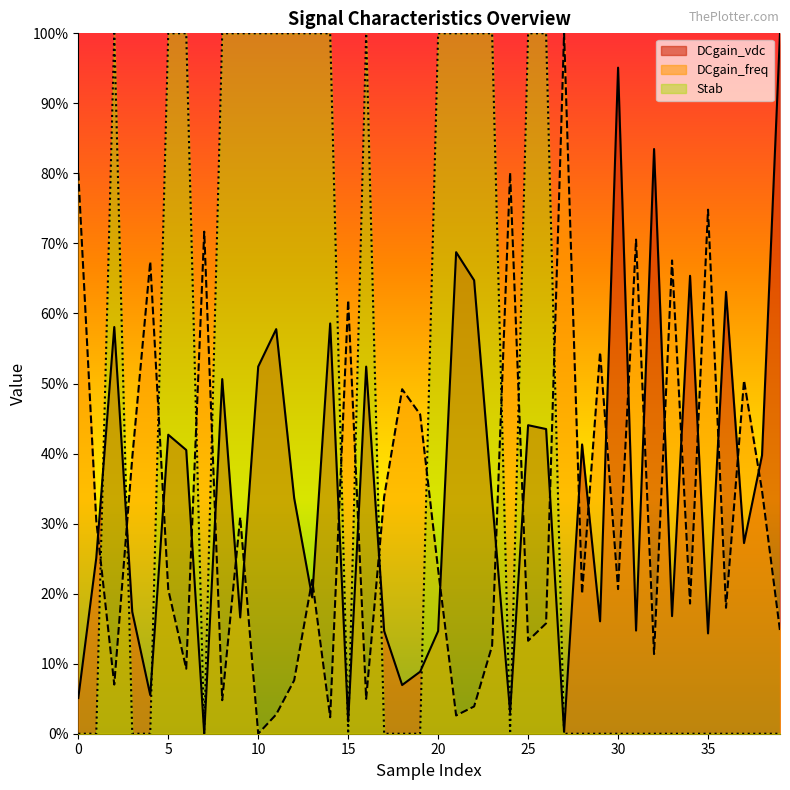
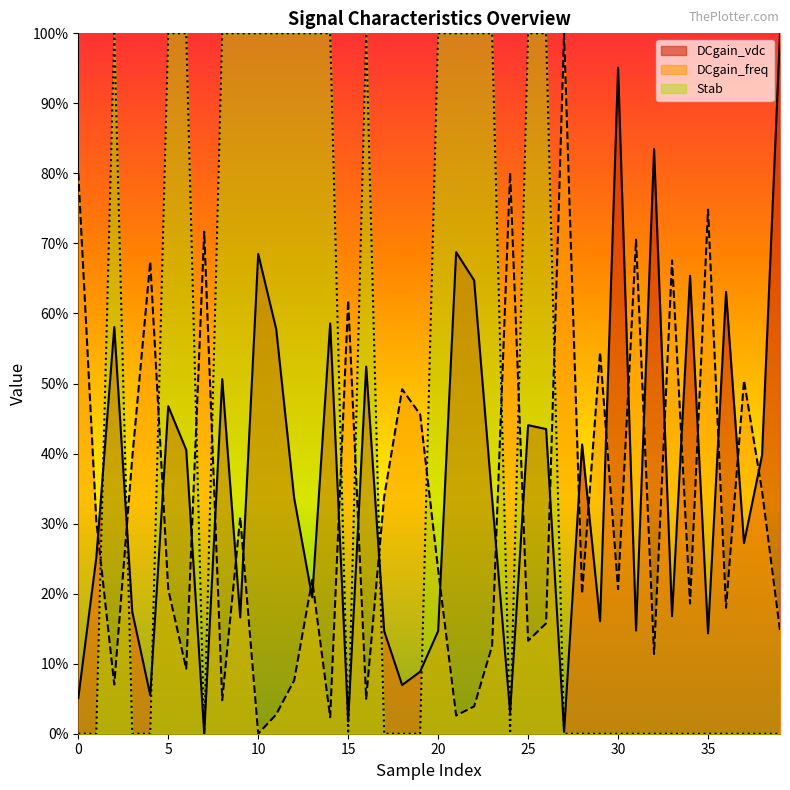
  {
    "DCgain_vdc": {
      "0": "5%",
-     "5": "43%",
-     "10": "52%",
+     "5": "47%",
+     "10": "68%",
      "15": "2%",
      "20": "15%",
      "25": "44%",
      "30": "95%",
      "35": "14%"
    },
    "DCgain_freq": {
      "0": "80%",
      "5": "21%",
      "10": "0%",
      "15": "62%",
      "20": "23%",
      "25": "13%",
      "30": "21%",
      "35": "75%"
    },
    "Stab": {
      "0": "0%",
      "5": "100%",
      "10": "100%",
      "15": "0%",
      "20": "100%",
      "25": "100%",
      "30": "0%",
      "35": "0%"
    }
  }
